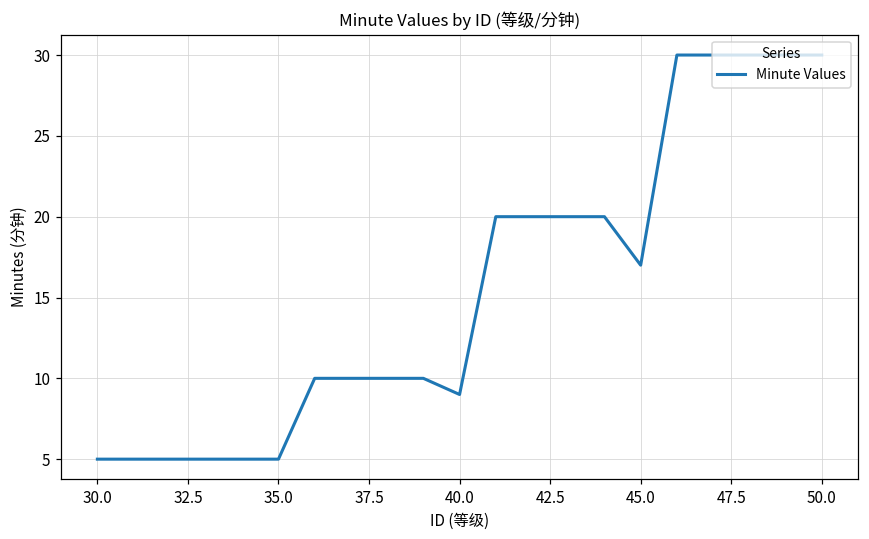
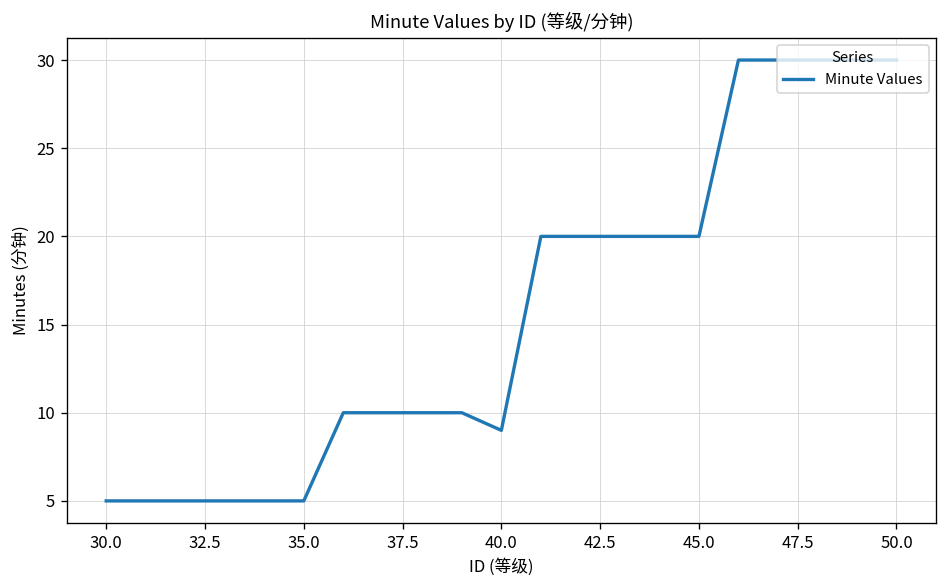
  {
    "30.0": 5,
    "35.0": 5,
    "40.0": 9,
-   "45.0": 17
+   "45.0": 20
  }
